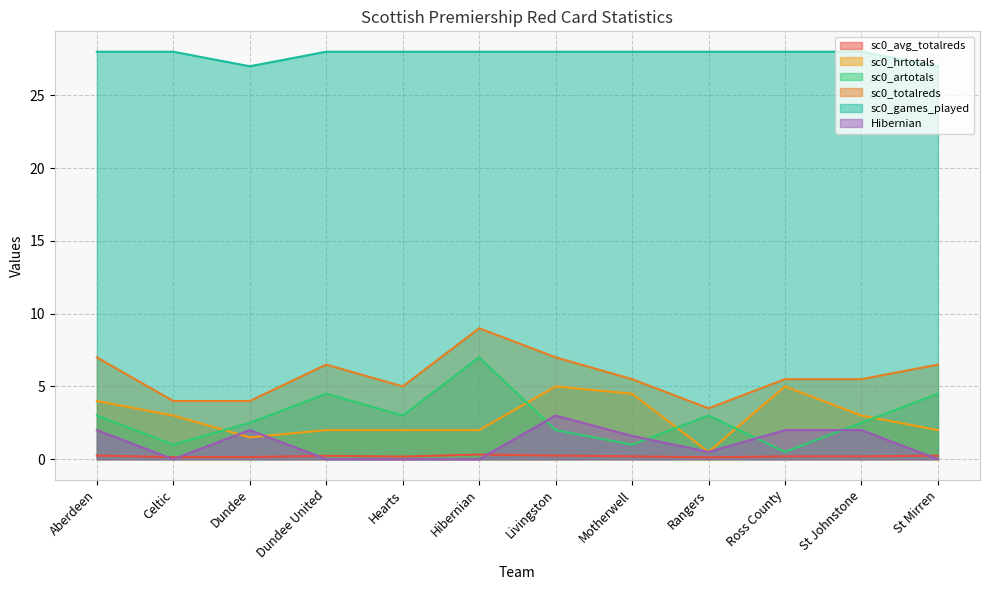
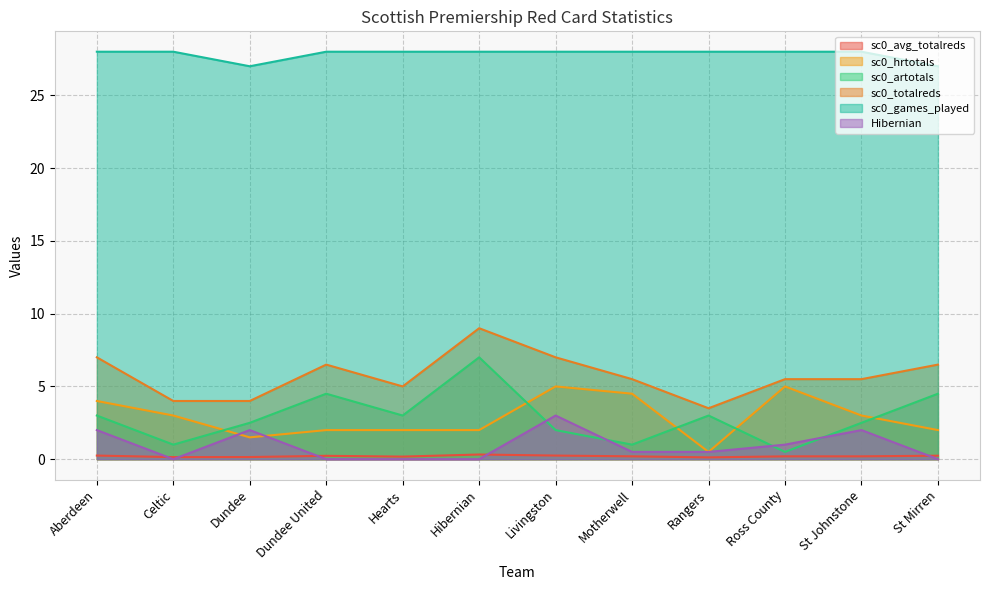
  {
    "Hibernian": {
      "Aberdeen": 2.0,
      "Dundee": 2.0,
      "Dundee United": 0.0,
      "Hearts": 0.0,
      "Hibernian": 0.0,
      "Livingston": 3.0,
-     "Motherwell": 1.6,
-     "Ross County": 2,
+     "Motherwell": 0.5,
+     "Ross County": 1,
      "St Johnstone": 2.0,
      "St Mirren": 0.0
    }
  }
